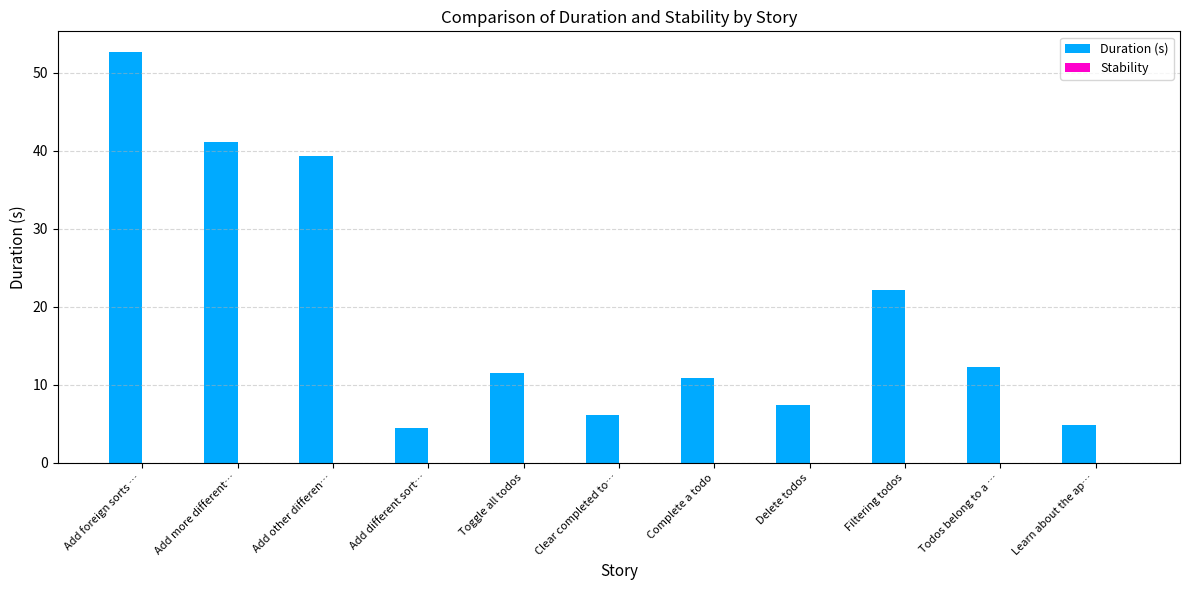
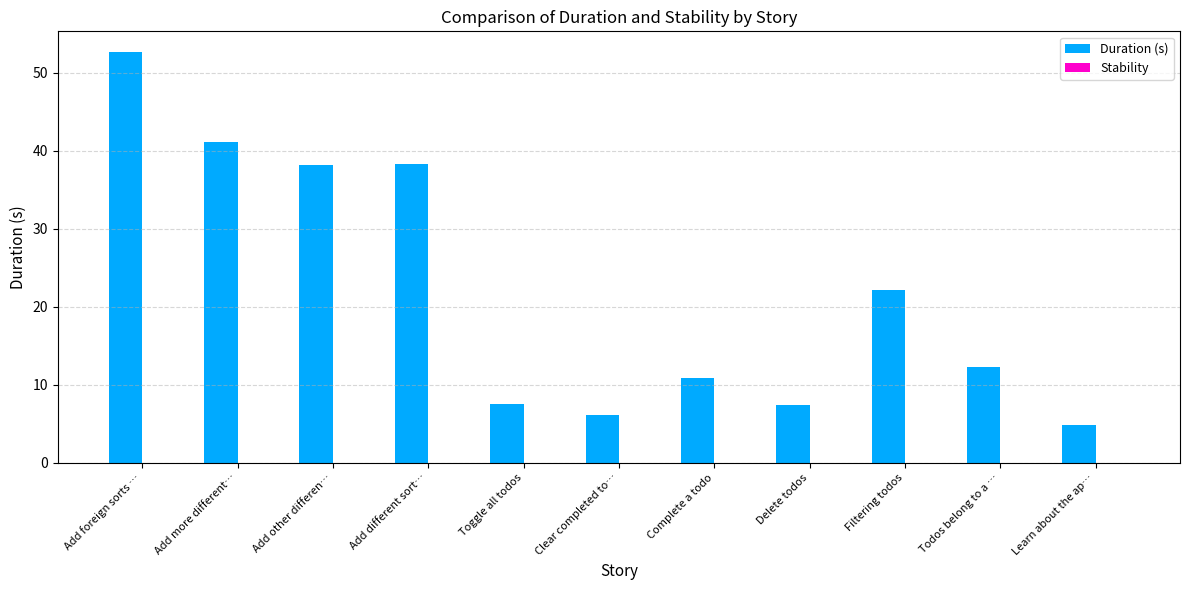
  {
    "Duration (s)": {
      "Add foreign sorts …": 53,
      "Add more different…": 41,
-     "Add other differen…": 39,
-     "Add different sort…": 5,
-     "Toggle all todos": 12,
+     "Add other differen…": 38,
+     "Add different sort…": 38,
+     "Toggle all todos": 8,
      "Clear completed to…": 6,
      "Complete a todo": 11,
      "Delete todos": 7,
      "Filtering todos": 22,
      "Todos belong to a …": 12,
      "Learn about the ap…": 5
    },
    "Stability": {
      "Add foreign sorts …": 0,
      "Add more different…": 0,
      "Add other differen…": 0,
      "Add different sort…": 0,
      "Toggle all todos": 0,
      "Clear completed to…": 0,
      "Complete a todo": 0,
      "Delete todos": 0,
      "Filtering todos": 0,
      "Todos belong to a …": 0,
      "Learn about the ap…": 0
    }
  }
